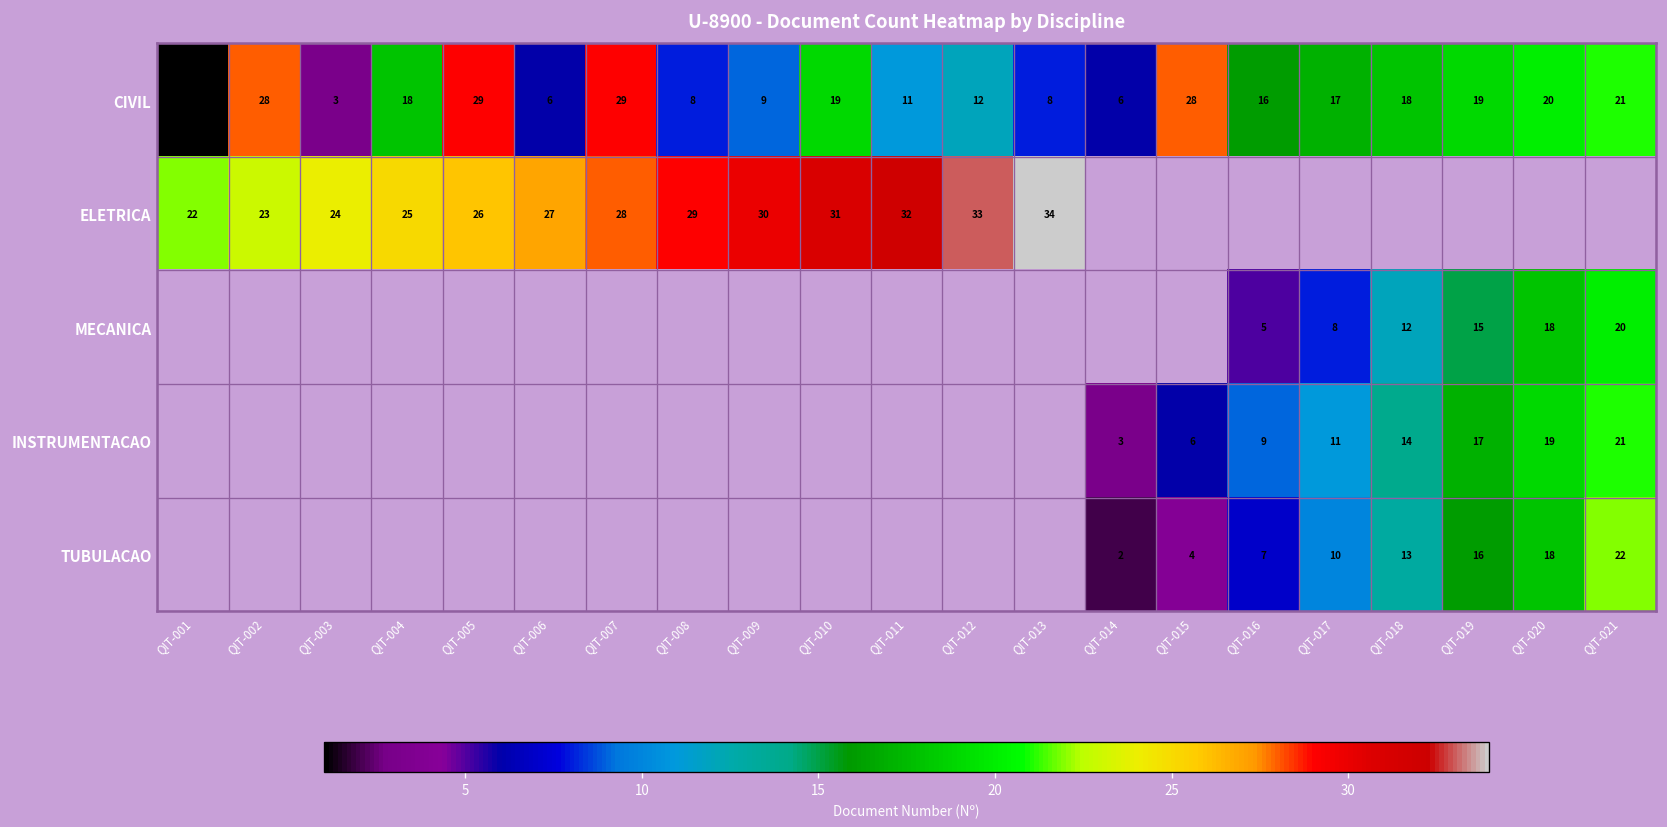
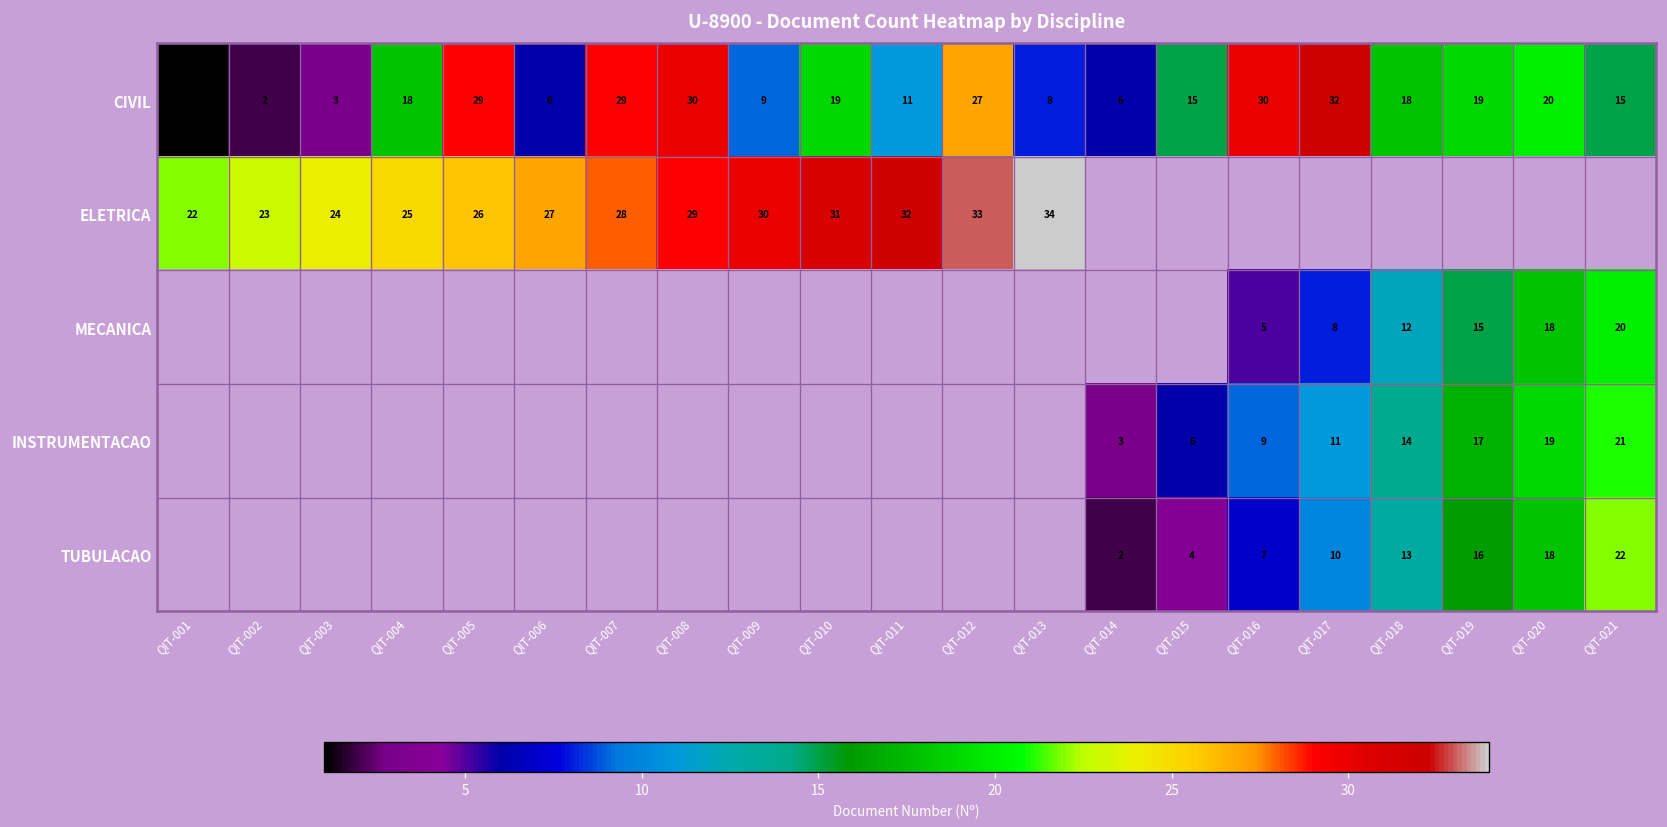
  {
    "CIVIL": {
-     "QIT-002": 28,
+     "QIT-002": 2,
      "QIT-003": 3,
      "QIT-004": 18,
      "QIT-005": 29,
      "QIT-006": 6,
      "QIT-007": 29,
-     "QIT-008": 8,
+     "QIT-008": 30,
      "QIT-009": 9,
      "QIT-010": 19,
      "QIT-011": 11,
-     "QIT-012": 12,
+     "QIT-012": 27,
      "QIT-013": 8,
      "QIT-014": 6,
-     "QIT-015": 28,
-     "QIT-016": 16,
-     "QIT-017": 17,
+     "QIT-015": 15,
+     "QIT-016": 30,
+     "QIT-017": 32,
      "QIT-018": 18,
      "QIT-019": 19,
      "QIT-020": 20,
-     "QIT-021": 21
+     "QIT-021": 15
    },
    "ELETRICA": {
      "QIT-001": 22,
      "QIT-002": 23,
      "QIT-003": 24,
      "QIT-004": 25,
      "QIT-005": 26,
      "QIT-006": 27,
      "QIT-007": 28,
      "QIT-008": 29,
      "QIT-009": 30,
      "QIT-010": 31,
      "QIT-011": 32,
      "QIT-012": 33,
      "QIT-013": 34
    },
    "MECANICA": {
      "QIT-016": 5,
      "QIT-017": 8,
      "QIT-018": 12,
      "QIT-019": 15,
      "QIT-020": 18,
      "QIT-021": 20
    },
    "INSTRUMENTACAO": {
      "QIT-014": 3,
      "QIT-015": 6,
      "QIT-016": 9,
      "QIT-017": 11,
      "QIT-018": 14,
      "QIT-019": 17,
      "QIT-020": 19,
      "QIT-021": 21
    },
    "TUBULACAO": {
      "QIT-014": 2,
      "QIT-015": 4,
      "QIT-016": 7,
      "QIT-017": 10,
      "QIT-018": 13,
      "QIT-019": 16,
      "QIT-020": 18,
      "QIT-021": 22
    }
  }
